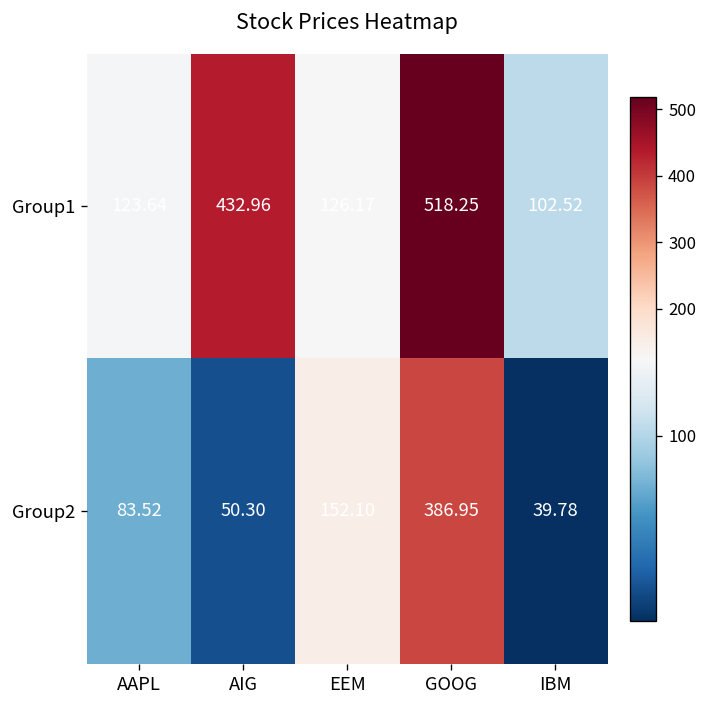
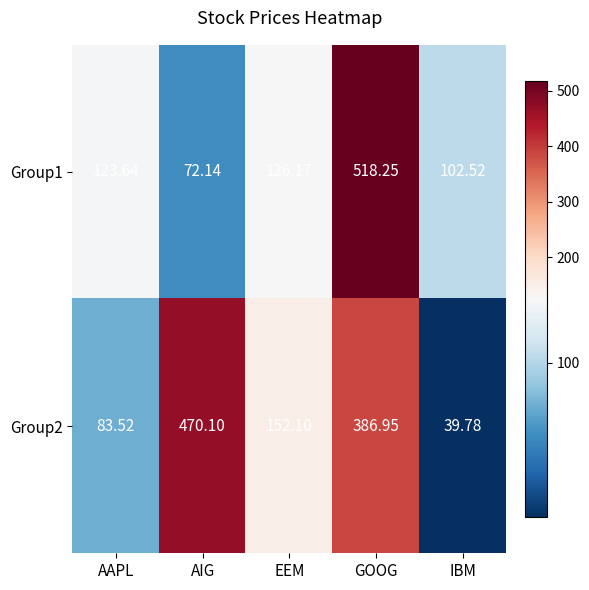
  {
    "Group1": {
-     "AIG": 432.96,
+     "AIG": 72.14,
      "GOOG": 518.25,
      "IBM": 102.52
    },
    "Group2": {
      "AAPL": 83.52,
-     "AIG": 50.30,
+     "AIG": 470.10,
      "GOOG": 386.95,
      "IBM": 39.78
    }
  }
